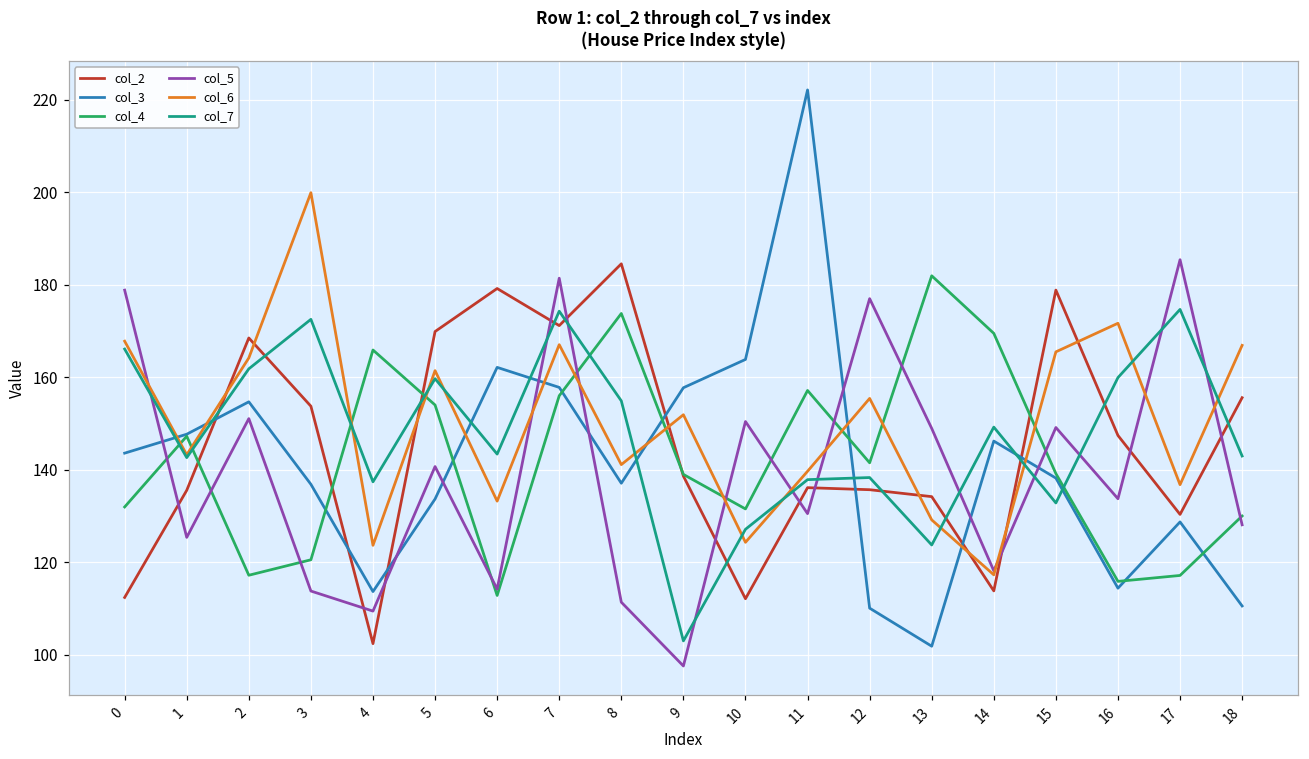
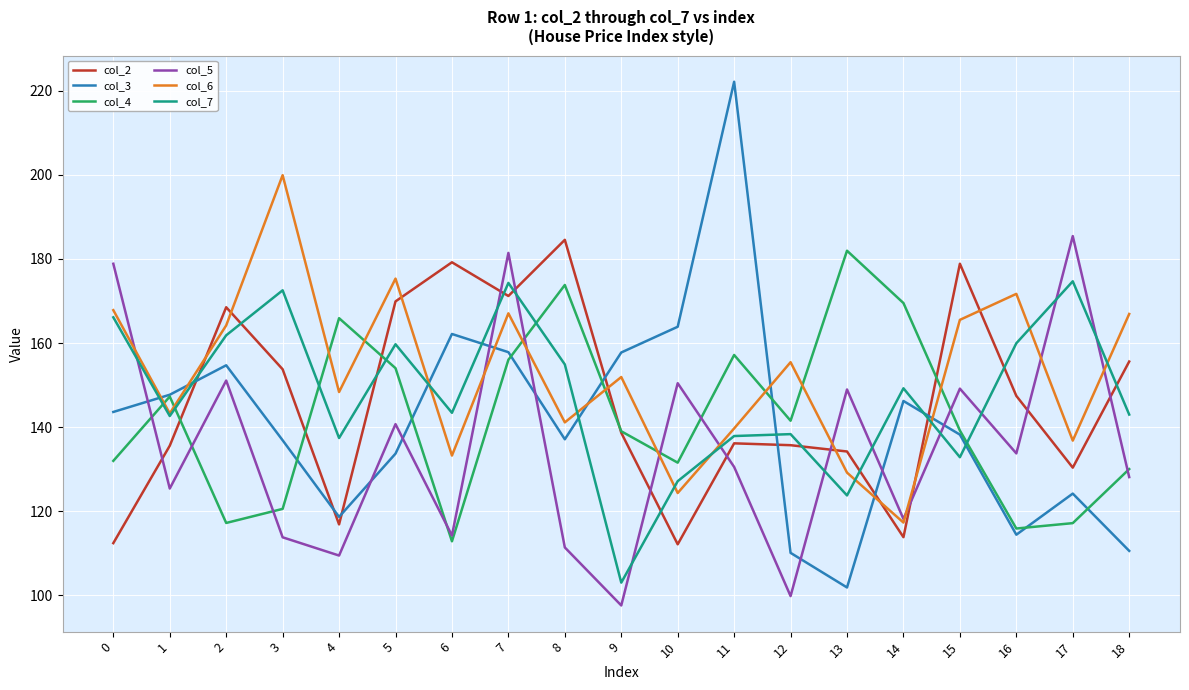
  {
    "col_2": {
      "0": 112,
      "1": 136,
      "2": 169,
      "3": 154,
-     "4": 102,
+     "4": 117,
      "5": 170,
      "6": 179,
      "7": 171,
      "8": 185,
      "10": 112,
      "11": 136,
      "12": 136,
      "13": 134,
      "14": 114,
      "15": 179,
      "16": 147,
      "17": 130,
      "18": 156
    },
    "col_3": {
      "0": 144,
      "2": 155,
      "3": 137,
-     "4": 114,
+     "4": 119,
      "5": 134,
      "6": 162,
      "7": 158,
      "8": 137,
      "9": 158,
      "10": 164,
      "11": 222,
      "12": 110,
      "13": 102,
      "14": 146,
      "15": 138,
      "16": 114,
-     "17": 129,
+     "17": 124,
      "18": 111
    },
    "col_5": {
      "0": 179,
      "1": 125,
      "2": 151,
      "3": 114,
      "4": 109,
      "5": 141,
      "6": 114,
      "7": 181,
      "8": 111,
      "9": 98,
      "10": 150,
      "11": 131,
-     "12": 177,
+     "12": 100,
      "13": 149,
      "14": 118,
      "15": 149,
      "16": 134,
      "17": 185,
      "18": 128
    },
    "col_6": {
      "0": 168,
      "2": 164,
      "3": 200,
-     "4": 124,
-     "5": 161,
+     "4": 148,
+     "5": 175,
      "6": 133,
      "7": 167,
      "8": 141,
      "9": 152,
      "10": 124,
      "11": 140,
      "12": 155,
      "13": 129,
      "14": 117,
      "15": 166,
      "16": 172,
      "17": 137,
      "18": 167
    }
  }
